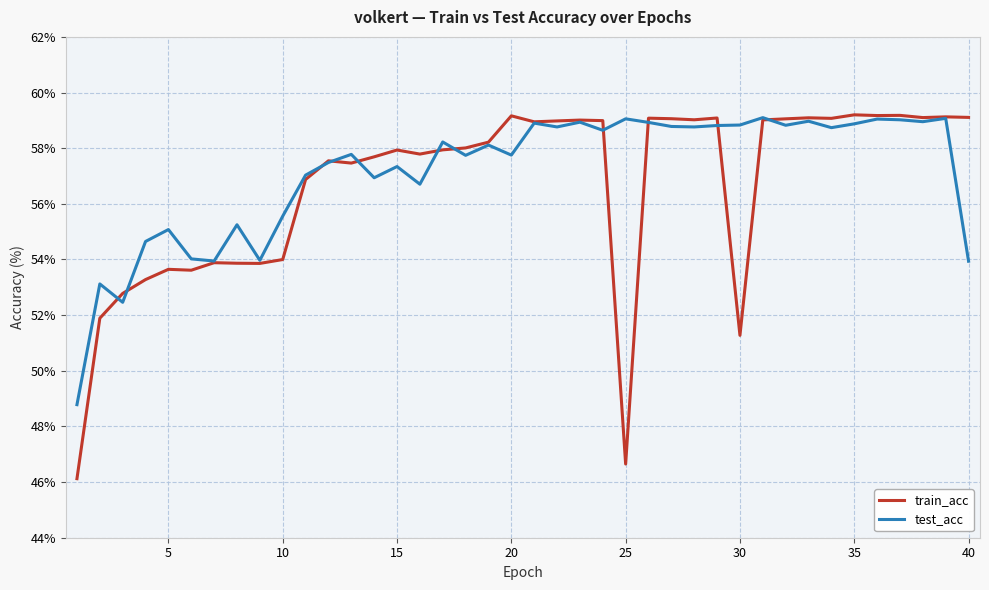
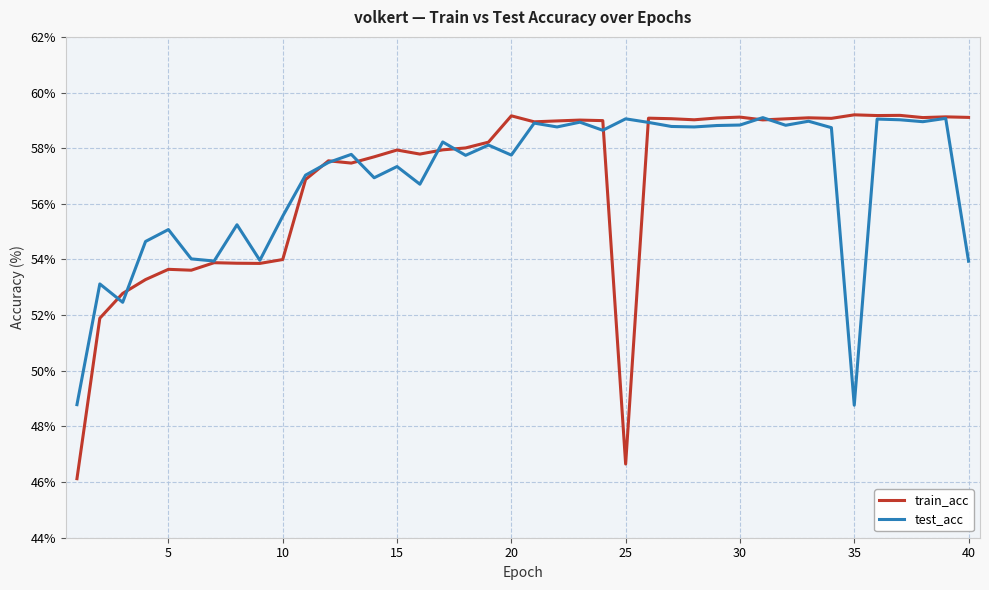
  {
    "train_acc": {
      "5": "53.6%",
      "10": "54.0%",
      "15": "57.9%",
      "20": "59.2%",
      "25": "46.6%",
-     "30": "51.3%",
+     "30": "59.1%",
      "35": "59.2%",
      "40": "59.1%"
    },
    "test_acc": {
      "5": "55.1%",
      "10": "55.6%",
      "15": "57.3%",
      "20": "57.8%",
      "25": "59.1%",
      "30": "58.8%",
-     "35": "58.9%",
+     "35": "48.8%",
      "40": "53.9%"
    }
  }
